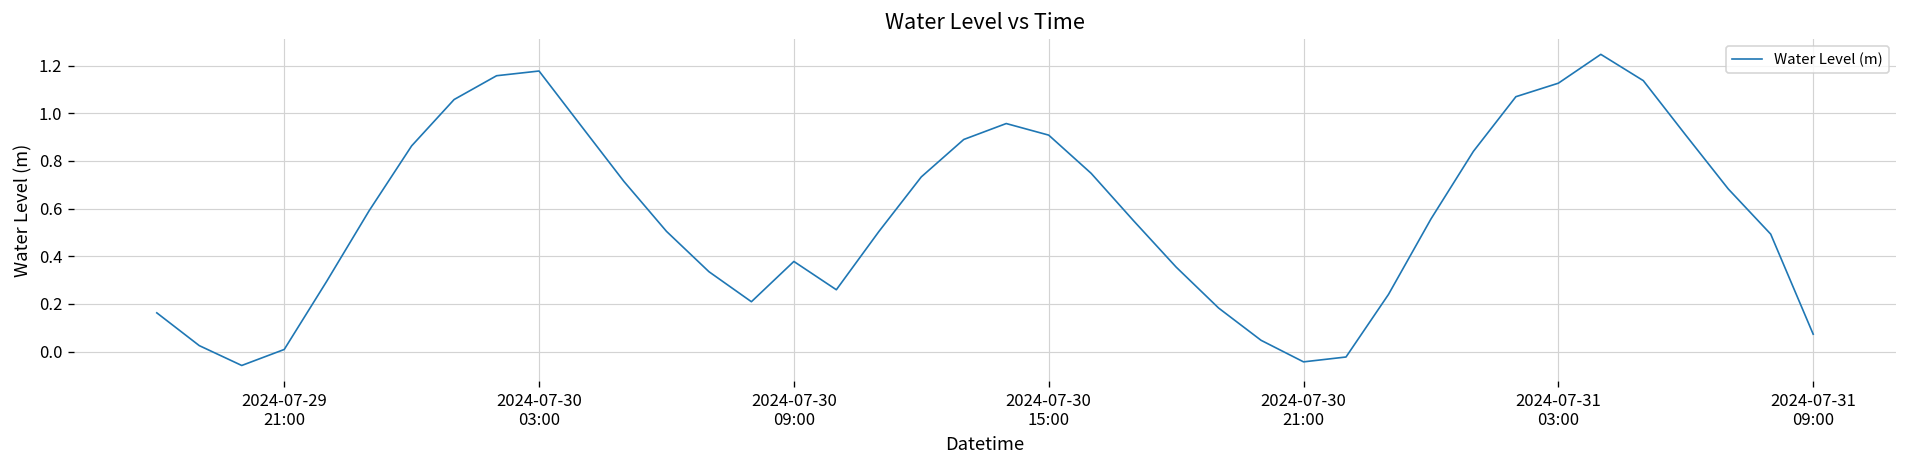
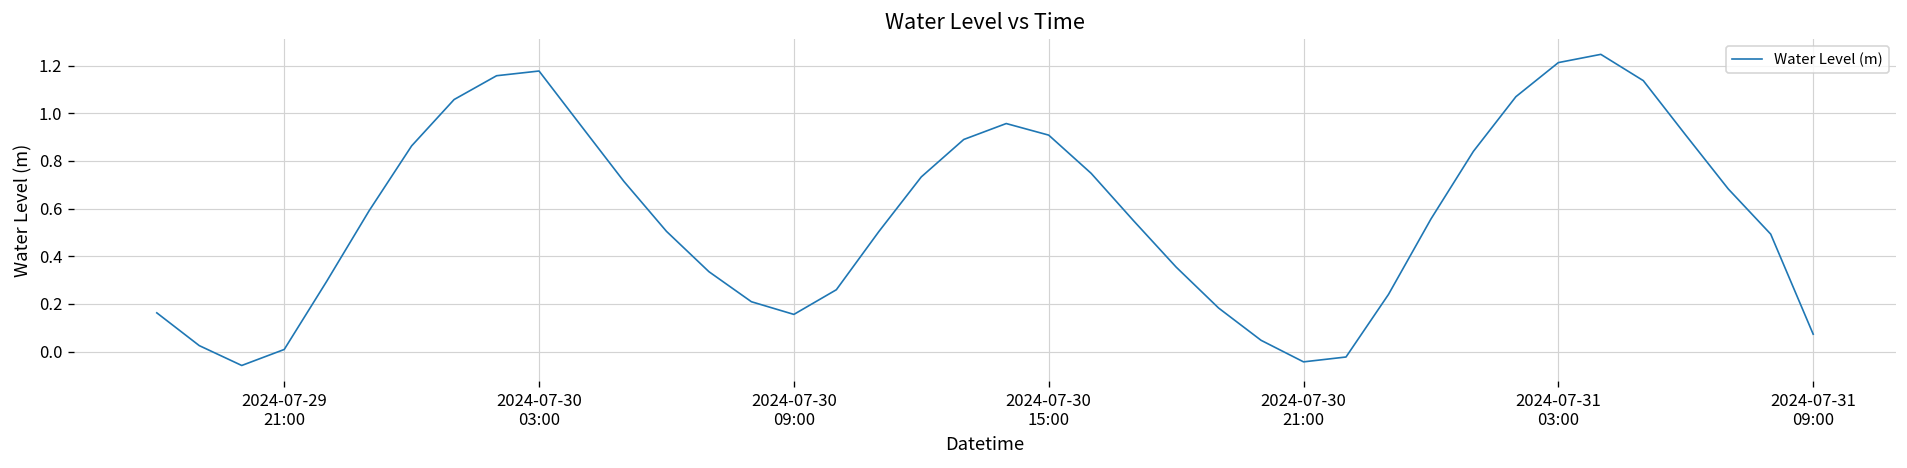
  {
    "2024-07-29 21:00": 0.01,
    "2024-07-30 03:00": 1.18,
-   "2024-07-30 09:00": 0.38,
+   "2024-07-30 09:00": 0.16,
    "2024-07-30 15:00": 0.91,
    "2024-07-30 21:00": -0.04,
-   "2024-07-31 03:00": 1.13,
+   "2024-07-31 03:00": 1.21,
    "2024-07-31 09:00": 0.07
  }
